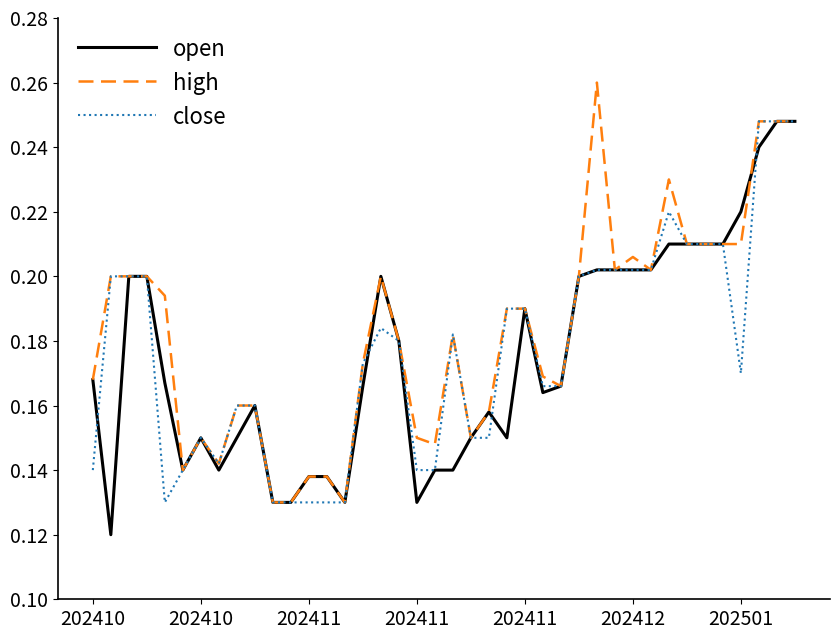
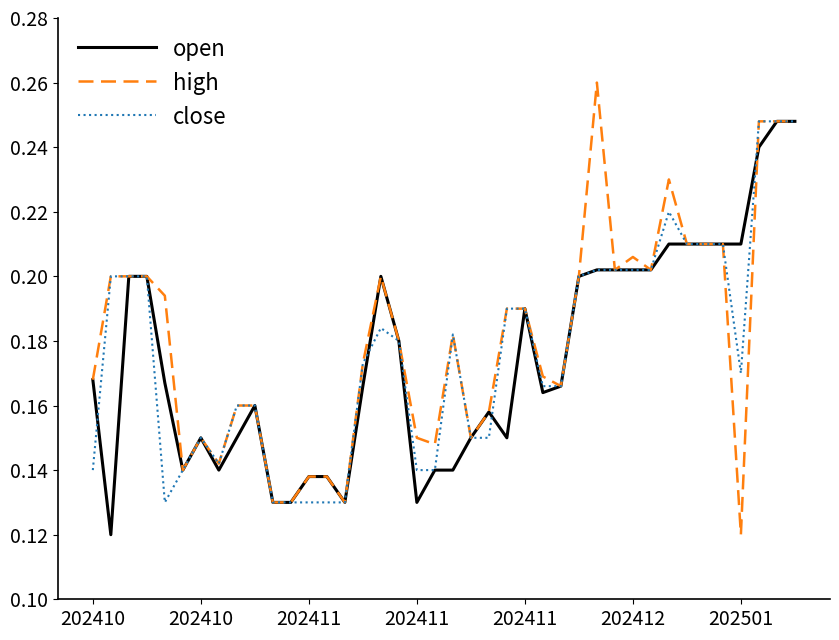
  {
    "open": {
-     "202501": 0.22
+     "202501": 0.21
    },
    "high": {
      "202412": 0.206,
-     "202501": 0.21
+     "202501": 0.12
    },
    "close": {
      "202501": 0.17
    }
  }
